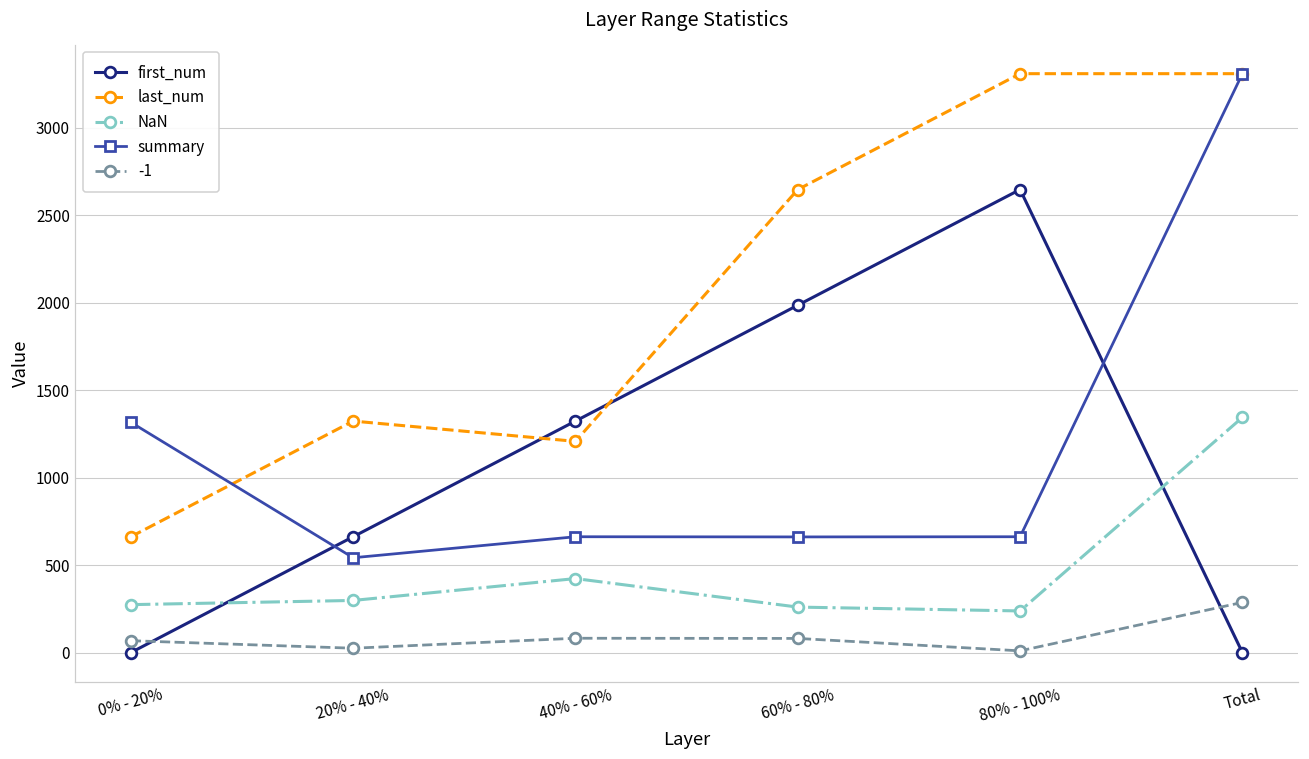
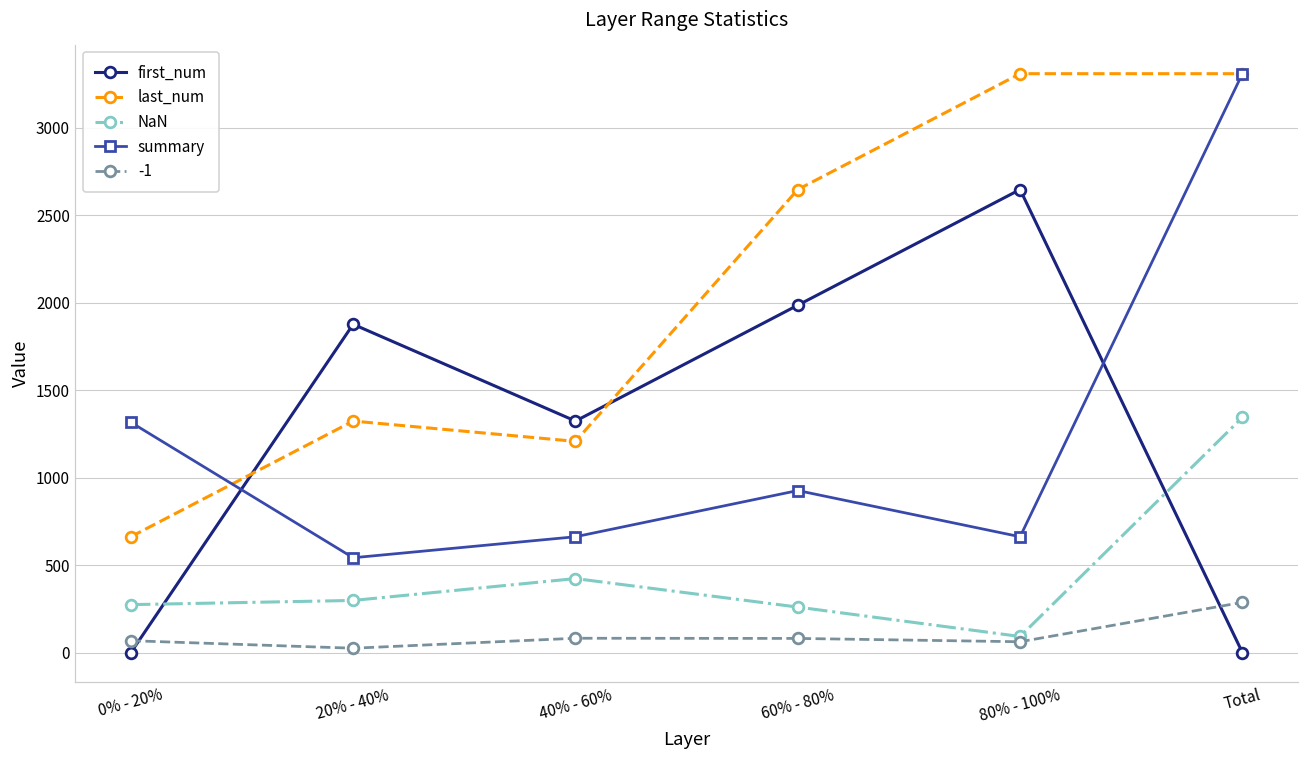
  {
    "first_num": {
      "0% - 20%": 0,
-     "20% - 40%": 660,
+     "20% - 40%": 1880,
      "40% - 60%": 1320,
      "60% - 80%": 1990,
      "80% - 100%": 2650,
      "Total": 0
    },
    "last_num": {
      "0% - 20%": 660,
      "20% - 40%": 1320,
      "40% - 60%": 1210,
      "60% - 80%": 2650,
      "80% - 100%": 3310
    },
    "NaN": {
      "0% - 20%": 270,
      "20% - 40%": 300,
      "40% - 60%": 420,
      "60% - 80%": 260,
-     "80% - 100%": 240,
+     "80% - 100%": 90,
      "Total": 1340
    },
    "summary": {
      "0% - 20%": 1320,
      "20% - 40%": 540,
      "40% - 60%": 660,
-     "60% - 80%": 660,
+     "60% - 80%": 930,
      "80% - 100%": 660
    },
    "-1": {
      "0% - 20%": 70,
      "20% - 40%": 30,
      "40% - 60%": 80,
      "60% - 80%": 80,
-     "80% - 100%": 10,
+     "80% - 100%": 60,
      "Total": 290
    }
  }
